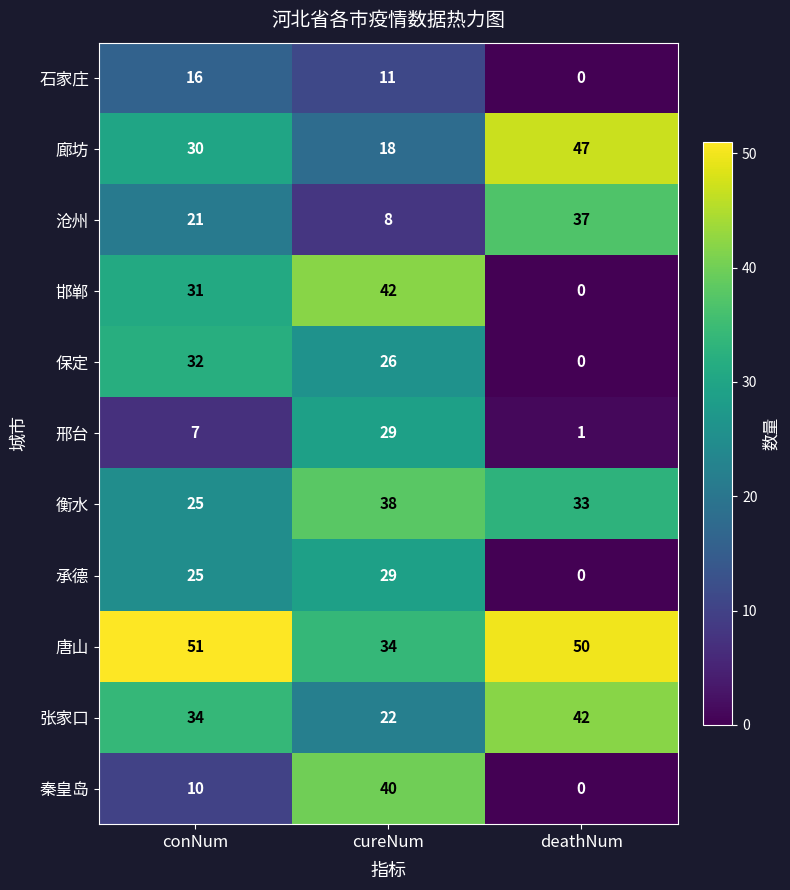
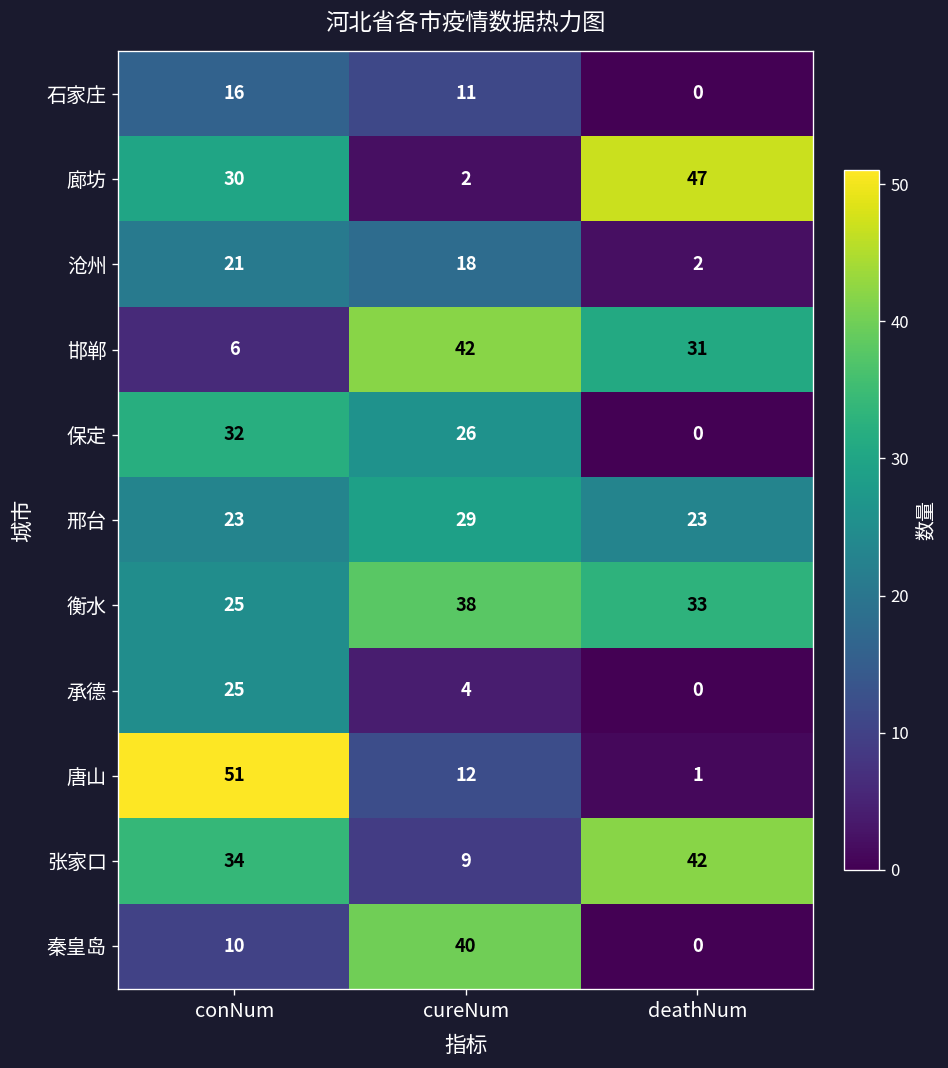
  {
    "石家庄": {
      "conNum": 16,
      "cureNum": 11,
      "deathNum": 0
    },
    "廊坊": {
      "conNum": 30,
-     "cureNum": 18,
+     "cureNum": 2,
      "deathNum": 47
    },
    "沧州": {
      "conNum": 21,
-     "cureNum": 8,
-     "deathNum": 37
+     "cureNum": 18,
+     "deathNum": 2
    },
    "邯郸": {
-     "conNum": 31,
+     "conNum": 6,
      "cureNum": 42,
-     "deathNum": 0
+     "deathNum": 31
    },
    "保定": {
      "conNum": 32,
      "cureNum": 26,
      "deathNum": 0
    },
    "邢台": {
-     "conNum": 7,
+     "conNum": 23,
      "cureNum": 29,
-     "deathNum": 1
+     "deathNum": 23
    },
    "衡水": {
      "conNum": 25,
      "cureNum": 38,
      "deathNum": 33
    },
    "承德": {
      "conNum": 25,
-     "cureNum": 29,
+     "cureNum": 4,
      "deathNum": 0
    },
    "唐山": {
      "conNum": 51,
-     "cureNum": 34,
-     "deathNum": 50
+     "cureNum": 12,
+     "deathNum": 1
    },
    "张家口": {
      "conNum": 34,
-     "cureNum": 22,
+     "cureNum": 9,
      "deathNum": 42
    },
    "秦皇岛": {
      "conNum": 10,
      "cureNum": 40,
      "deathNum": 0
    }
  }
